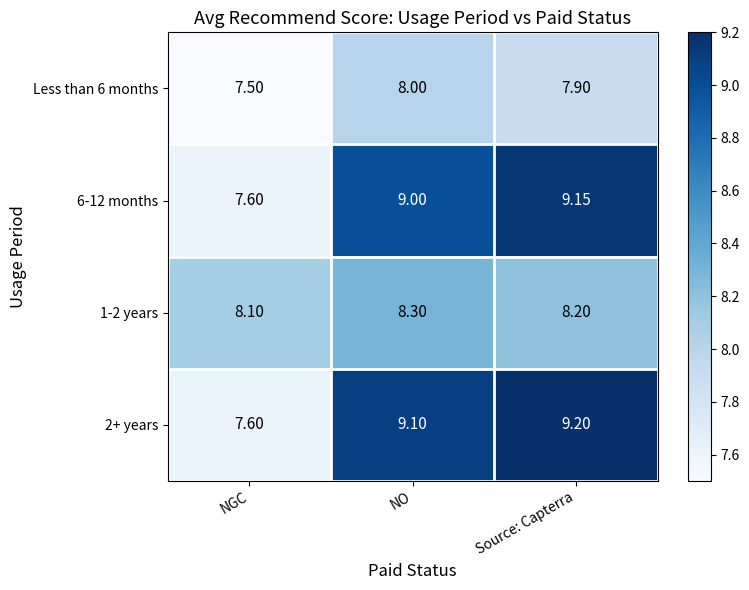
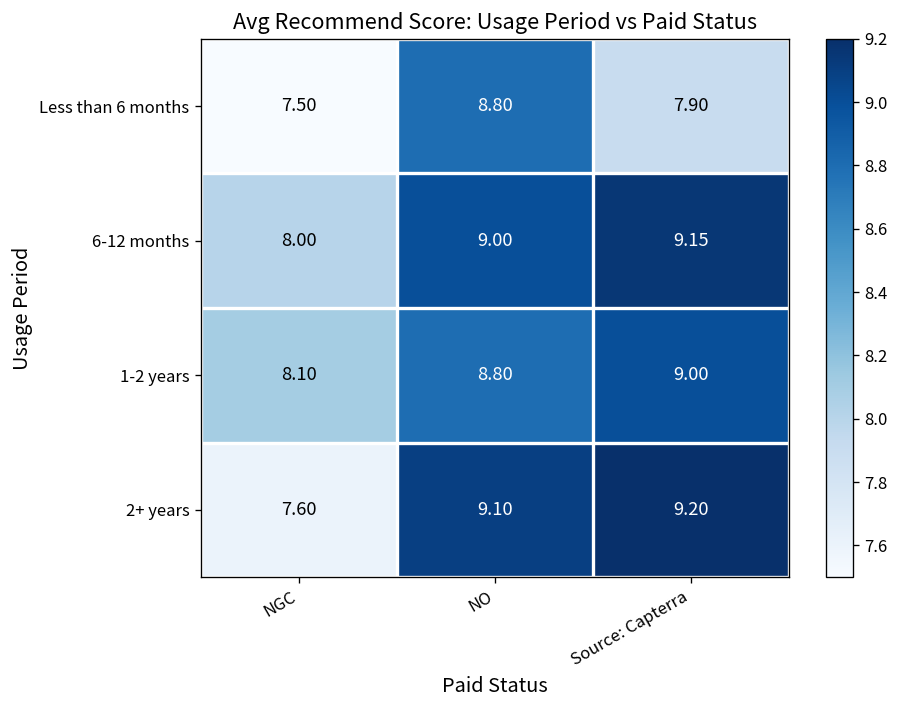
  {
    "Less than 6 months": {
      "NGC": 7.50,
-     "NO": 8.00,
+     "NO": 8.80,
      "Source: Capterra": 7.90
    },
    "6-12 months": {
-     "NGC": 7.60,
+     "NGC": 8.00,
      "NO": 9.00,
      "Source: Capterra": 9.15
    },
    "1-2 years": {
      "NGC": 8.10,
-     "NO": 8.30,
-     "Source: Capterra": 8.20
+     "NO": 8.80,
+     "Source: Capterra": 9.00
    },
    "2+ years": {
      "NGC": 7.60,
      "NO": 9.10,
      "Source: Capterra": 9.20
    }
  }
